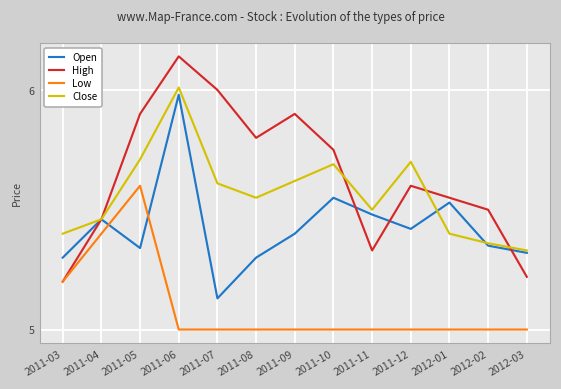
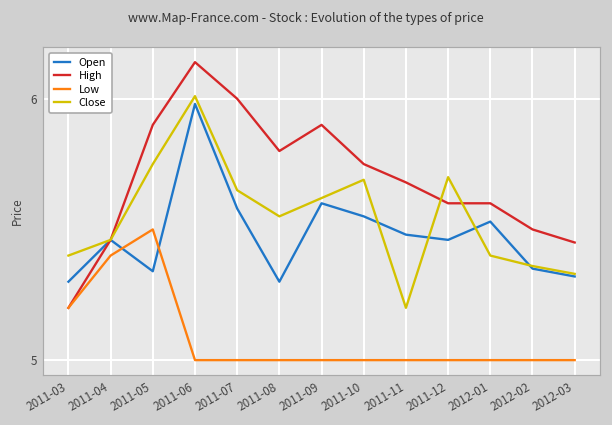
  {
    "Open": {
      "2011-03": 5.30,
      "2011-05": 5.34,
      "2011-06": 5.98,
-     "2011-07": 5.13,
+     "2011-07": 5.58,
      "2011-08": 5.30,
-     "2011-09": 5.4,
+     "2011-09": 5.6,
      "2011-10": 5.55,
      "2011-11": 5.48,
-     "2011-12": 5.42,
+     "2011-12": 5.46,
      "2012-01": 5.53
    },
    "High": {
      "2011-05": 5.90,
      "2011-06": 6.14,
      "2011-07": 6.00,
      "2011-08": 5.80,
      "2011-09": 5.90,
      "2011-10": 5.75,
-     "2011-11": 5.33,
+     "2011-11": 5.68,
      "2011-12": 5.60,
-     "2012-01": 5.55,
+     "2012-01": 5.60,
      "2012-02": 5.50,
-     "2012-03": 5.22
+     "2012-03": 5.45
    },
    "Low": {
      "2011-04": 5.4,
-     "2011-05": 5.6,
+     "2011-05": 5.5,
      "2011-06": 5.0,
      "2011-07": 5.0,
      "2011-08": 5.0,
      "2011-09": 5.0,
      "2011-10": 5.0,
      "2011-11": 5.0,
      "2011-12": 5.0,
      "2012-01": 5.0,
      "2012-02": 5.0,
      "2012-03": 5.0
    },
    "Close": {
      "2011-03": 5.40,
-     "2011-05": 5.71,
+     "2011-05": 5.75,
      "2011-06": 6.01,
-     "2011-07": 5.61,
+     "2011-07": 5.65,
      "2011-08": 5.55,
      "2011-09": 5.62,
      "2011-10": 5.69,
-     "2011-11": 5.5,
+     "2011-11": 5.2,
      "2011-12": 5.70,
      "2012-01": 5.40
    }
  }
